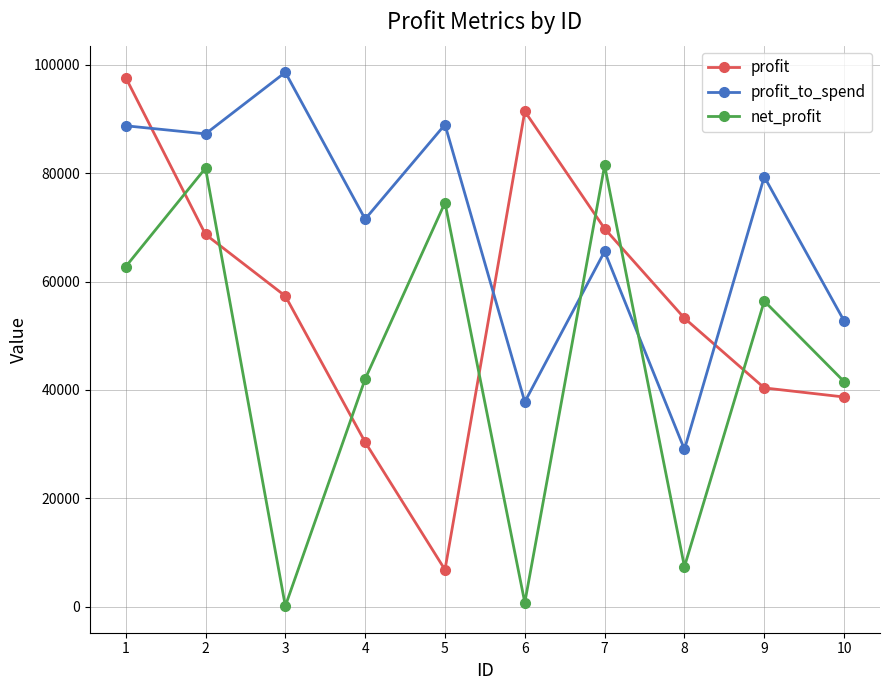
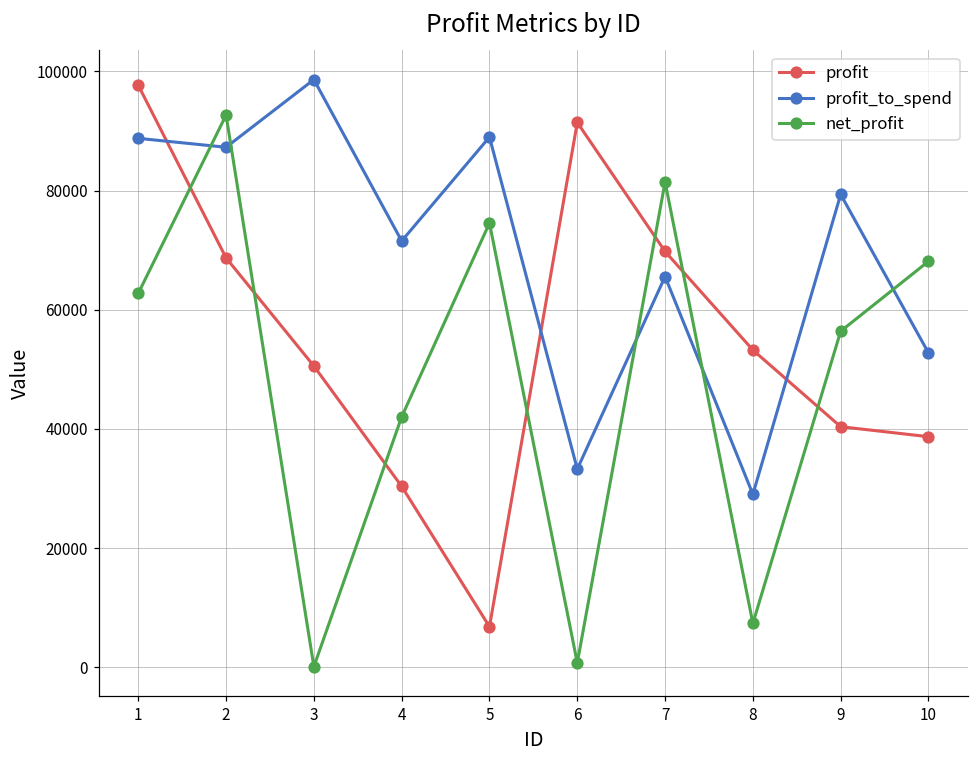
  {
    "profit": {
      "1": 98000,
      "2": 69000,
-     "3": 57000,
+     "3": 51000,
      "4": 30000,
      "5": 7000,
      "6": 91000,
      "7": 70000,
      "8": 53000,
      "9": 40000,
      "10": 39000
    },
    "profit_to_spend": {
      "1": 89000,
      "2": 87000,
      "3": 99000,
      "4": 72000,
      "5": 89000,
-     "6": 38000,
+     "6": 33000,
      "7": 66000,
      "8": 29000,
      "9": 79000,
      "10": 53000
    },
    "net_profit": {
      "1": 63000,
-     "2": 81000,
+     "2": 93000,
      "3": 0,
      "4": 42000,
      "5": 75000,
      "6": 1000,
      "7": 81000,
      "8": 7000,
      "9": 56000,
-     "10": 42000
+     "10": 68000
    }
  }
